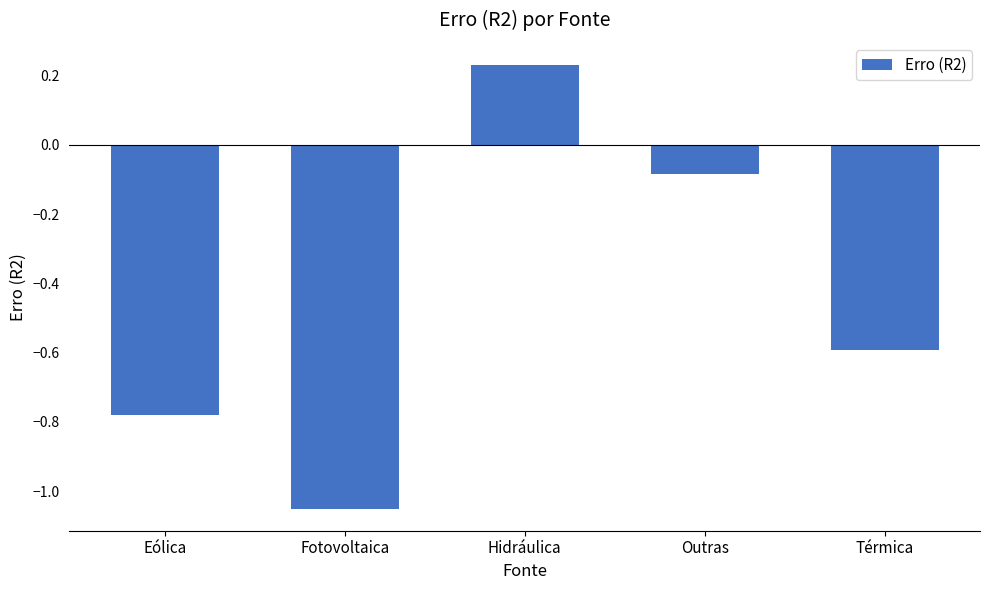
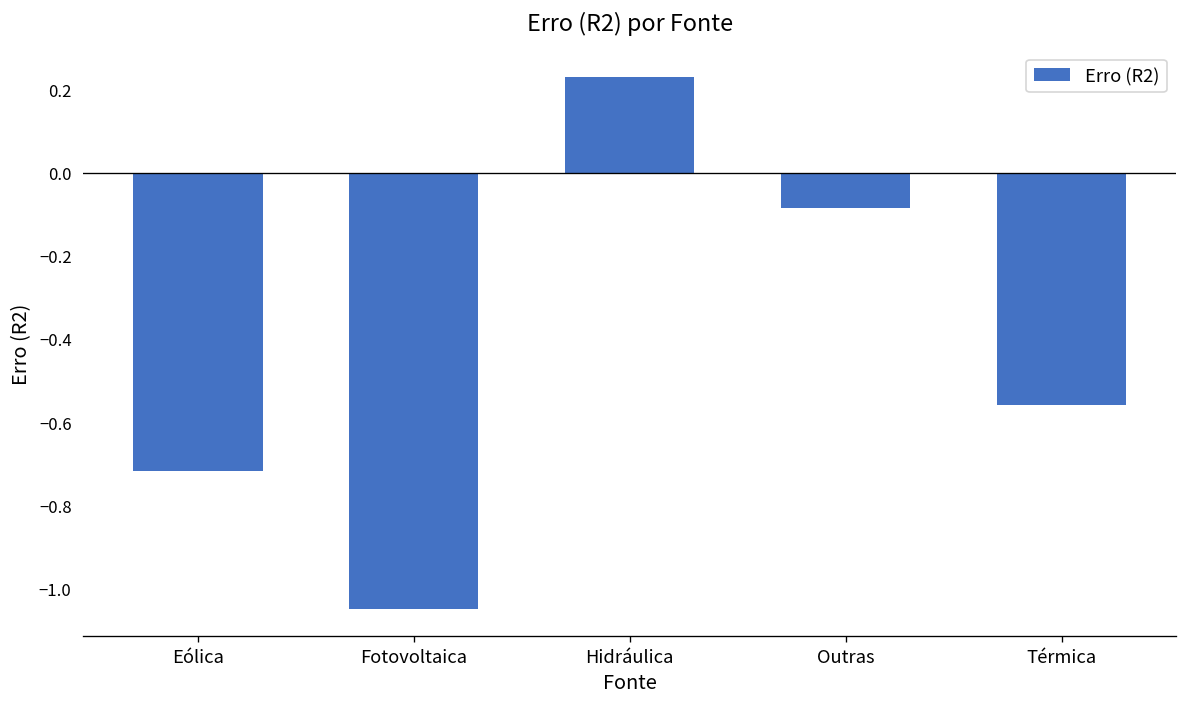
  {
-   "Eólica": -0.78,
+   "Eólica": -0.72,
    "Fotovoltaica": -1.05,
    "Hidráulica": 0.23,
    "Outras": -0.08,
-   "Térmica": -0.59
+   "Térmica": -0.56
  }
